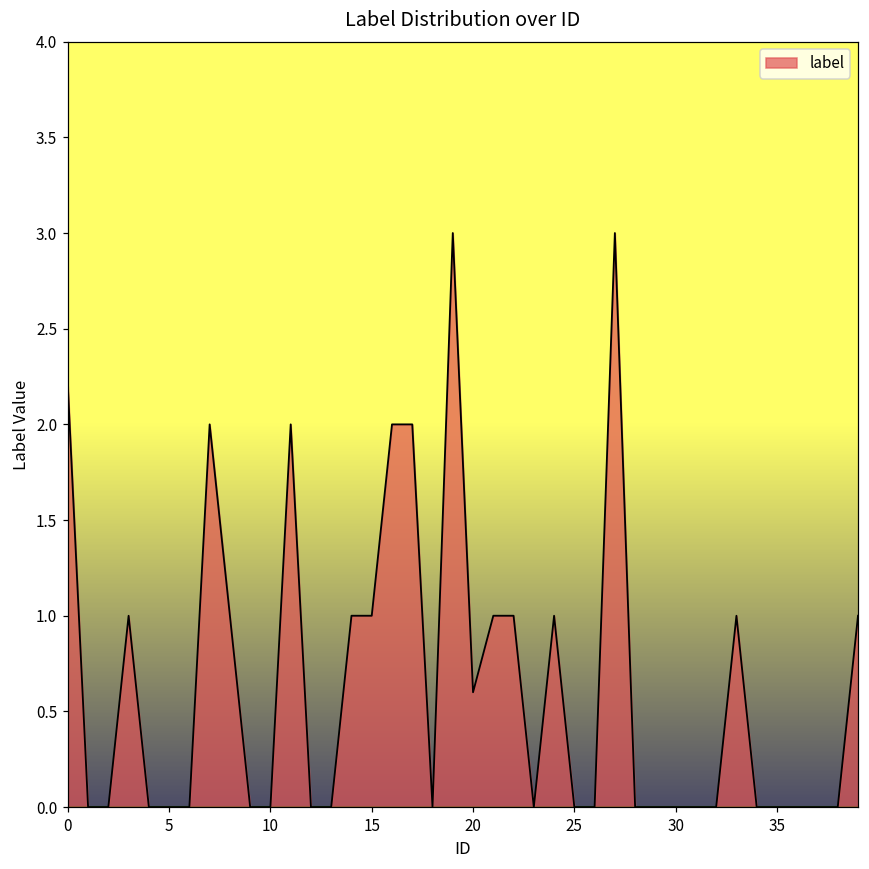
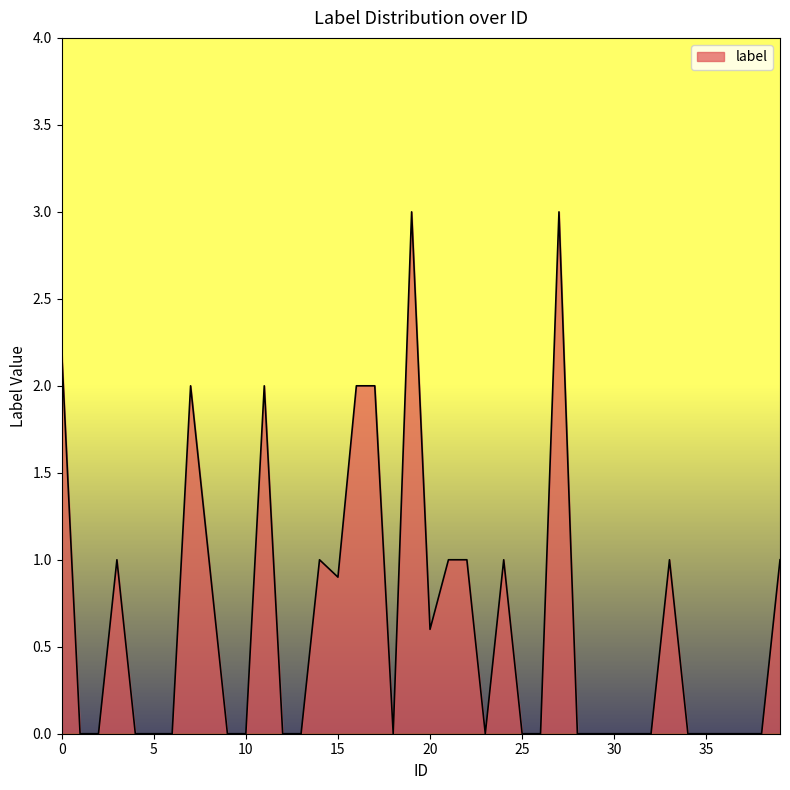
  {
    "0": 2.2,
    "5": 0.0,
    "10": 0.0,
-   "15": 1.0,
+   "15": 0.9,
    "20": 0.6,
    "25": 0.0,
    "30": 0.0,
    "35": 0.0
  }
